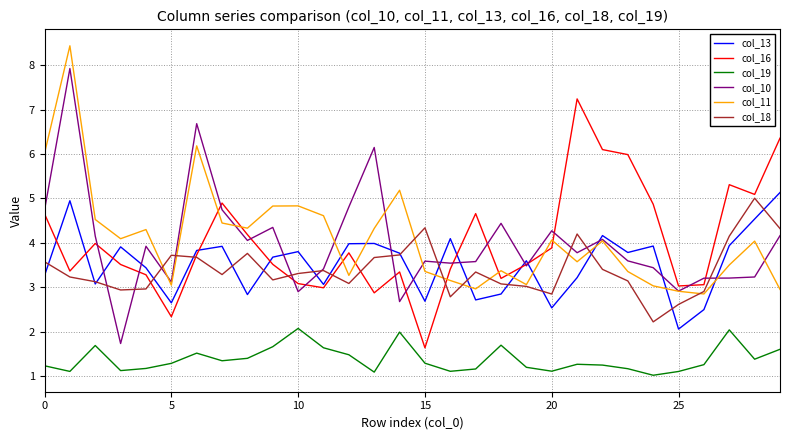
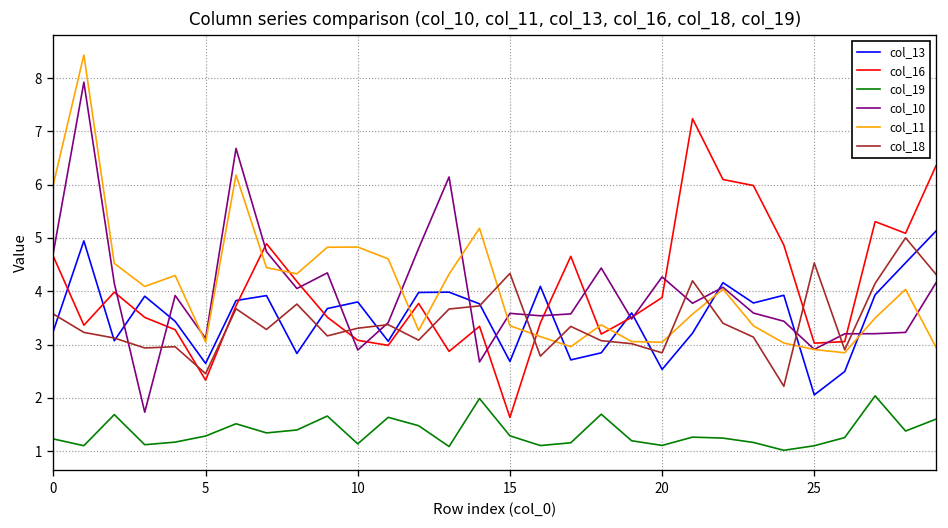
  {
    "col_13": {
      "0": 3.3,
      "5": 2.6,
      "10": 3.8,
      "15": 2.7,
      "20": 2.5,
      "25": 2.1
    },
    "col_16": {
      "0": 4.7,
      "5": 2.3,
      "10": 3.1,
      "15": 1.6,
      "20": 3.9,
      "25": 3.0
    },
    "col_19": {
      "0": 1.2,
      "5": 1.3,
-     "10": 2.1,
+     "10": 1.1,
      "15": 1.3,
      "20": 1.1,
      "25": 1.1
    },
    "col_10": {
      "0": 4.7,
      "5": 3.1,
      "10": 2.9,
      "15": 3.6,
      "20": 4.3
    },
    "col_11": {
      "0": 6.0,
      "5": 3.0,
      "10": 4.8,
      "15": 3.4,
-     "20": 4.1
+     "20": 3.0
    },
    "col_18": {
      "0": 3.6,
-     "5": 3.7,
+     "5": 2.5,
      "10": 3.3,
      "15": 4.3,
      "20": 2.8,
-     "25": 2.6
+     "25": 4.5
    }
  }
